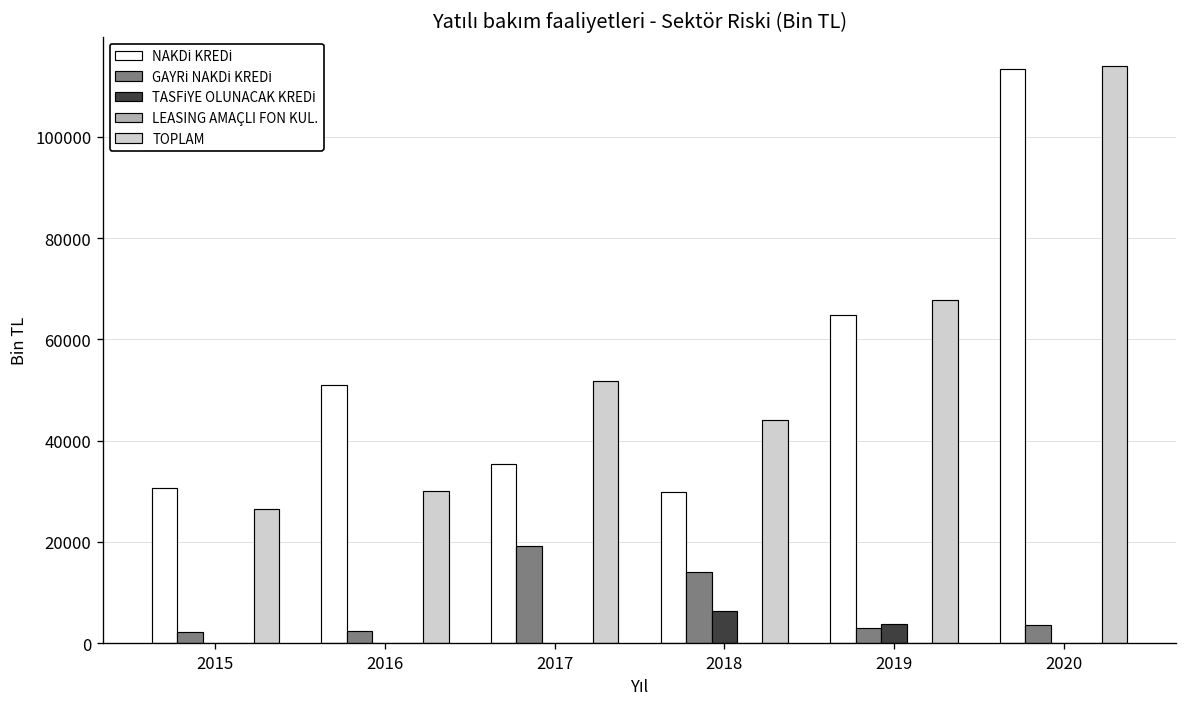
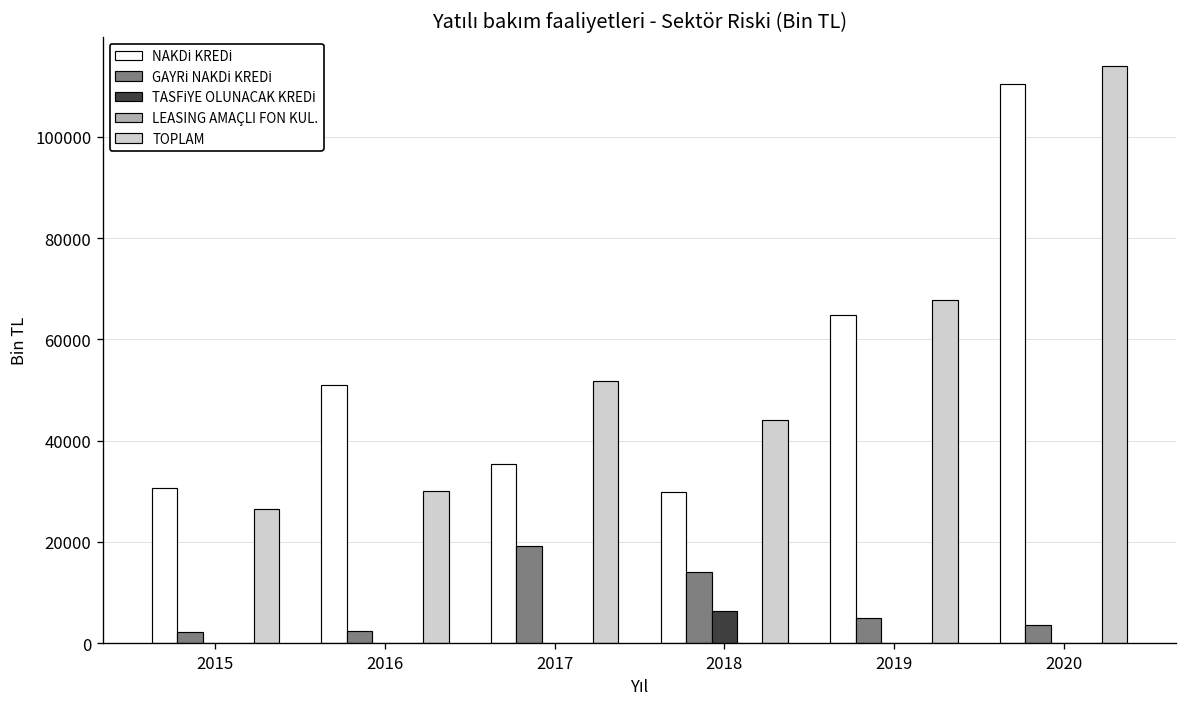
  {
    "NAKDİ KREDİ": {
      "2015": 31000,
      "2016": 51000,
      "2017": 35000,
      "2018": 30000,
      "2019": 65000,
-     "2020": 113000
+     "2020": 110000
    },
    "GAYRİ NAKDİ KREDİ": {
      "2015": 2000,
      "2016": 2000,
      "2017": 19000,
      "2018": 14000,
-     "2019": 3000,
+     "2019": 5000,
      "2020": 4000
    },
    "TASFİYE OLUNACAK KREDİ": {
      "2018": 6000,
-     "2019": 4000
+     "2019": 0
    }
  }
